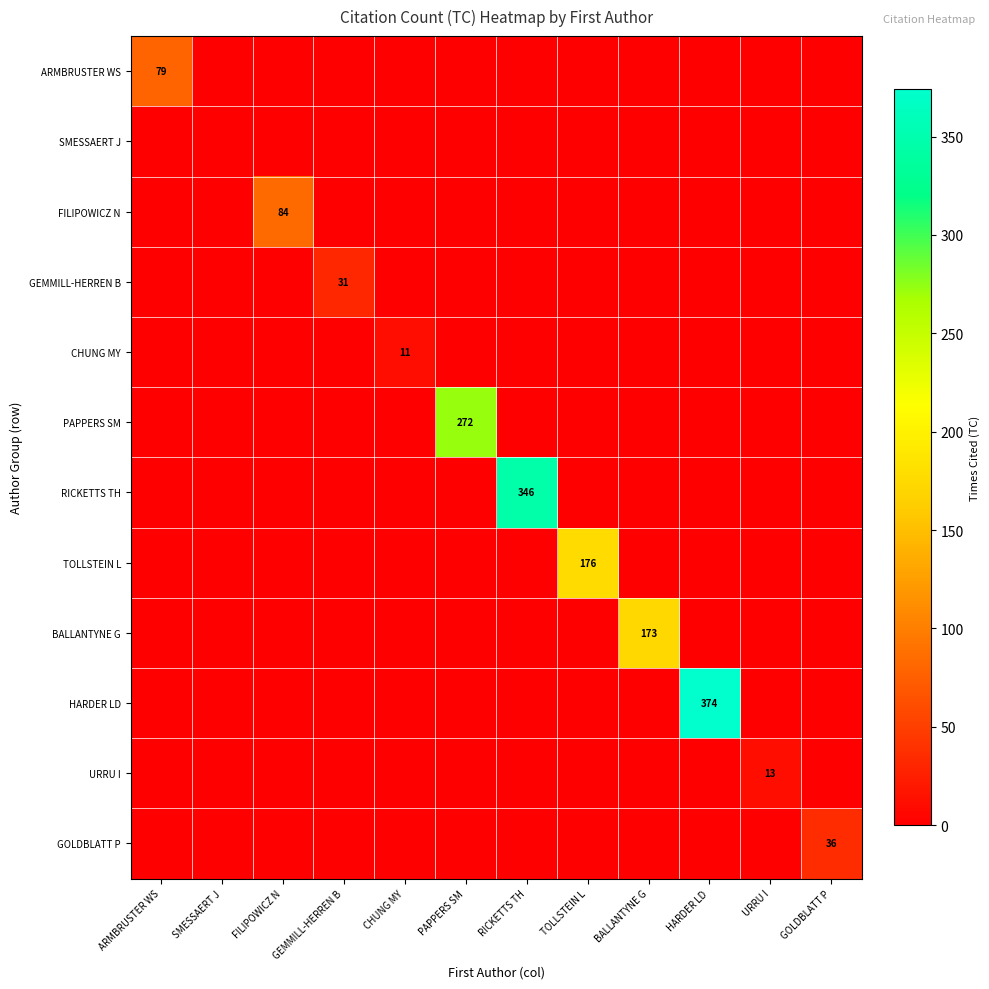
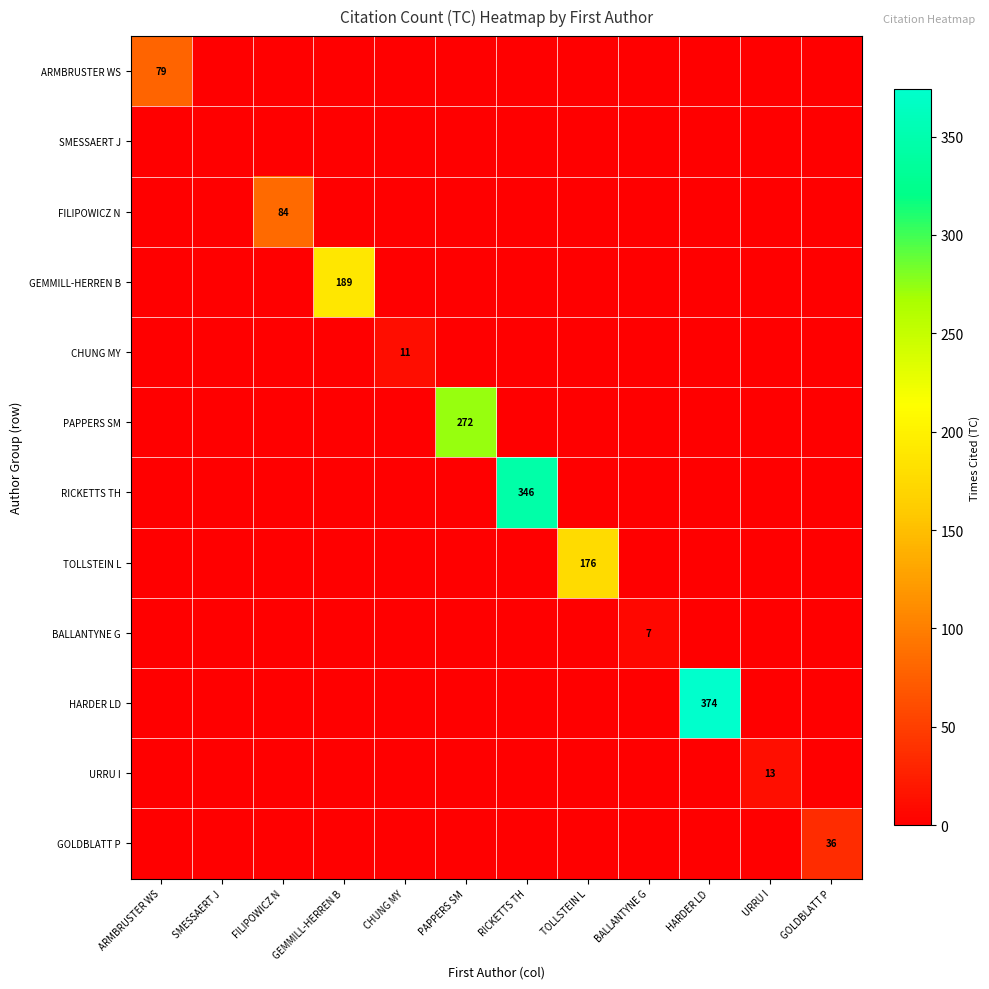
  {
    "ARMBRUSTER WS": {
      "ARMBRUSTER WS": 79
    },
    "FILIPOWICZ N": {
      "FILIPOWICZ N": 84
    },
    "GEMMILL-HERREN B": {
-     "GEMMILL-HERREN B": 31
+     "GEMMILL-HERREN B": 189
    },
    "CHUNG MY": {
      "CHUNG MY": 11
    },
    "PAPPERS SM": {
      "PAPPERS SM": 272
    },
    "RICKETTS TH": {
      "RICKETTS TH": 346
    },
    "TOLLSTEIN L": {
      "TOLLSTEIN L": 176
    },
    "BALLANTYNE G": {
-     "BALLANTYNE G": 173
+     "BALLANTYNE G": 7
    },
    "HARDER LD": {
      "HARDER LD": 374
    },
    "URRU I": {
      "URRU I": 13
    },
    "GOLDBLATT P": {
      "GOLDBLATT P": 36
    }
  }
